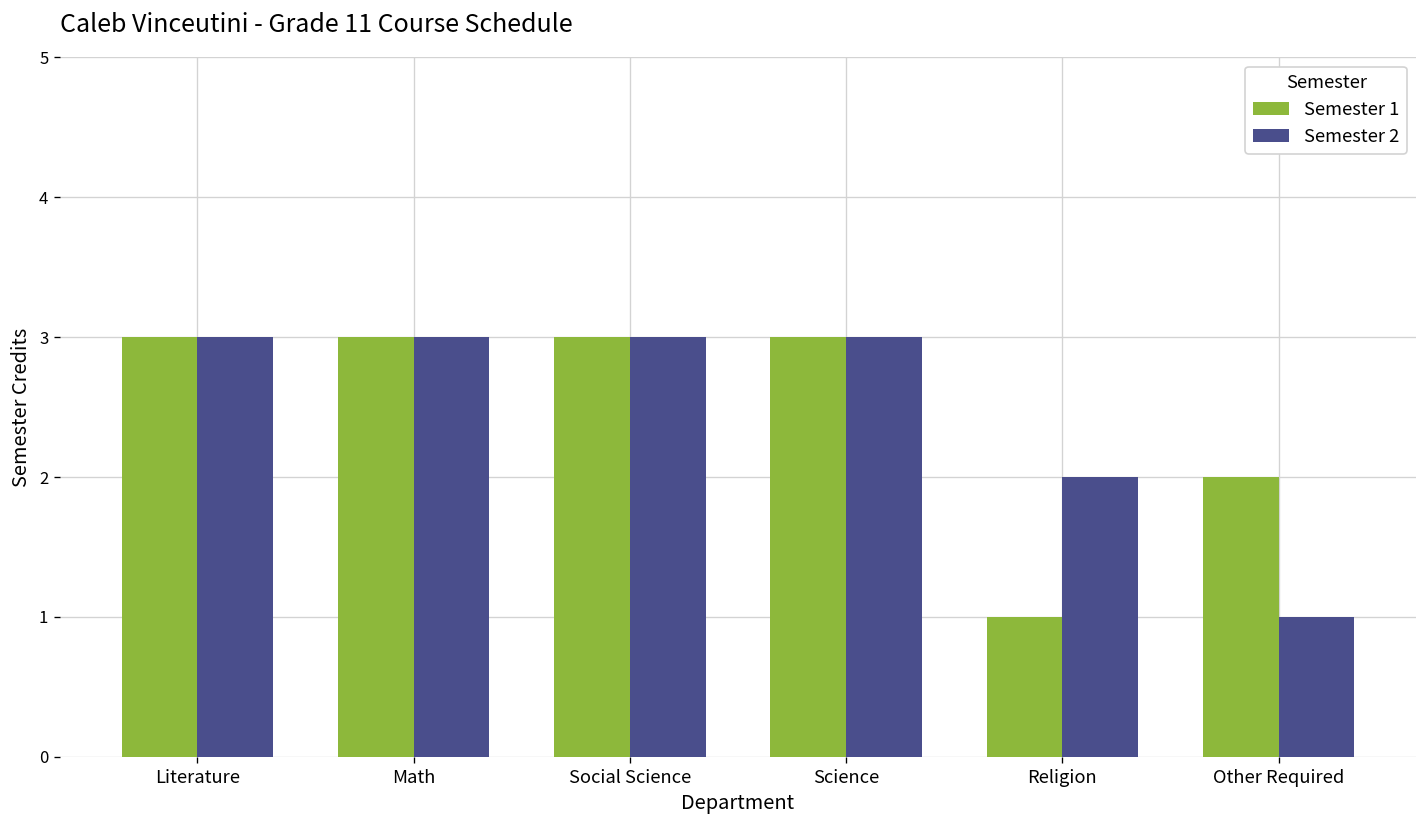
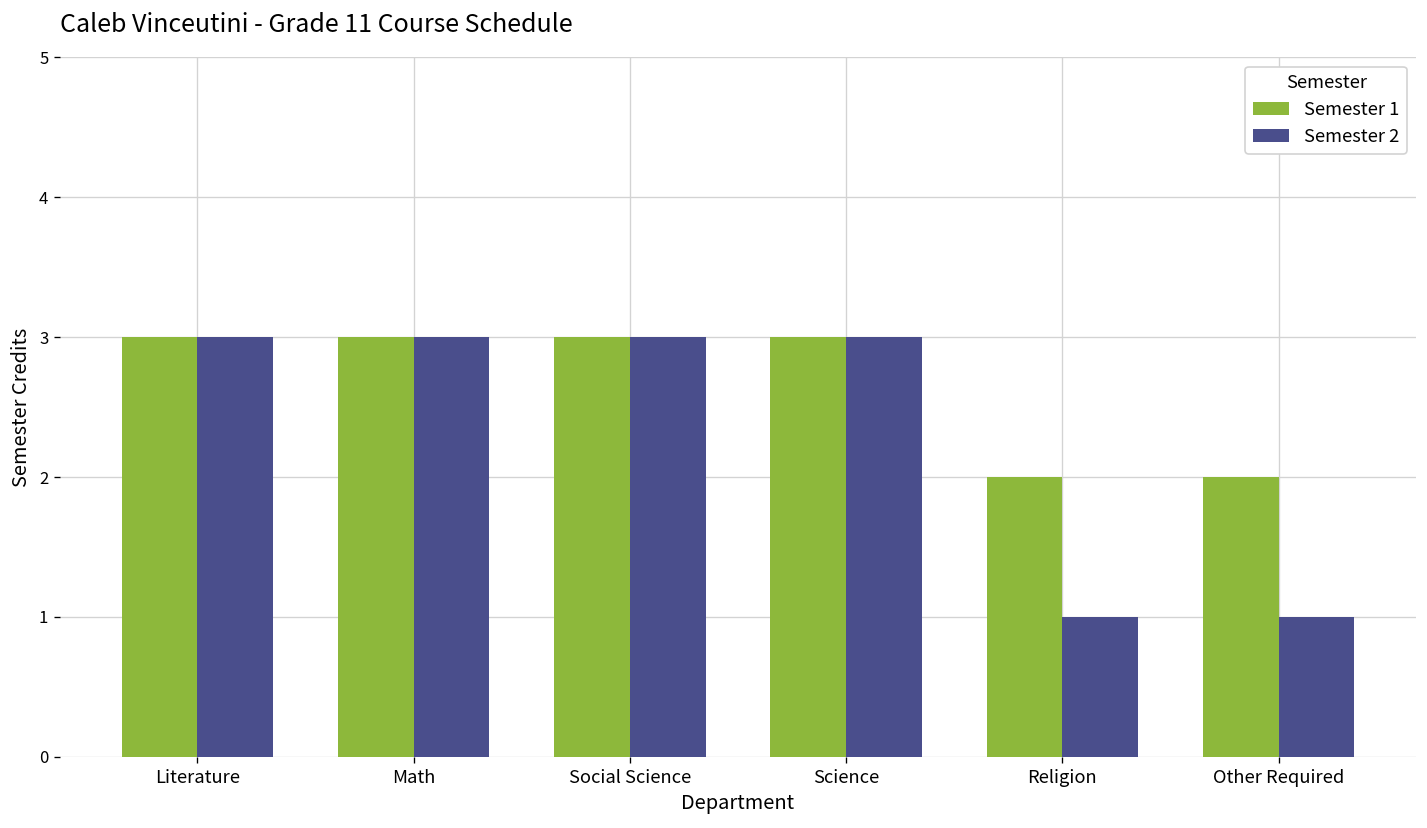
  {
    "Semester 1": {
      "Literature": 3,
      "Math": 3,
      "Social Science": 3,
      "Science": 3,
-     "Religion": 1,
+     "Religion": 2,
      "Other Required": 2
    },
    "Semester 2": {
      "Literature": 3,
      "Math": 3,
      "Social Science": 3,
      "Science": 3,
-     "Religion": 2,
+     "Religion": 1,
      "Other Required": 1
    }
  }
